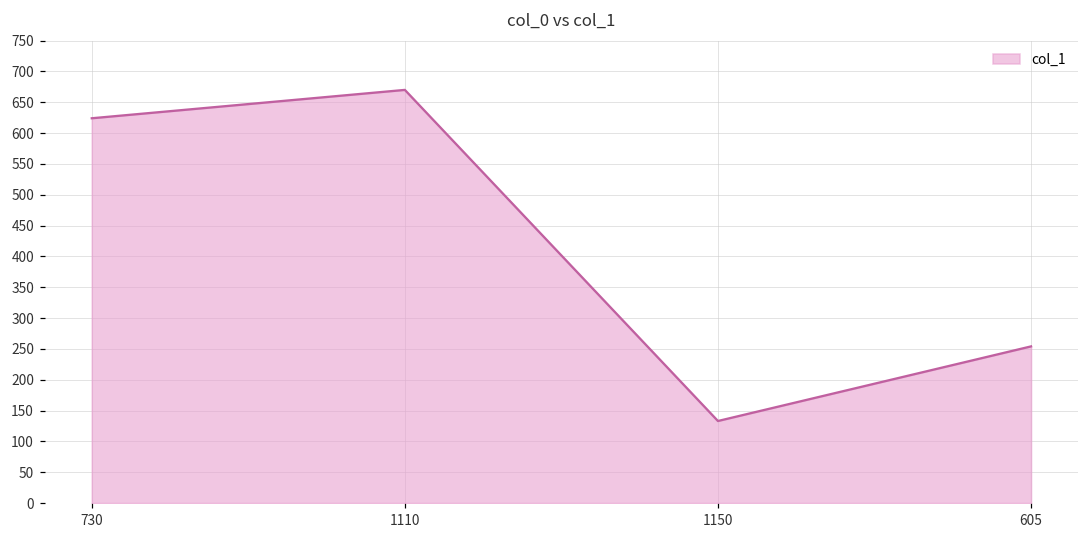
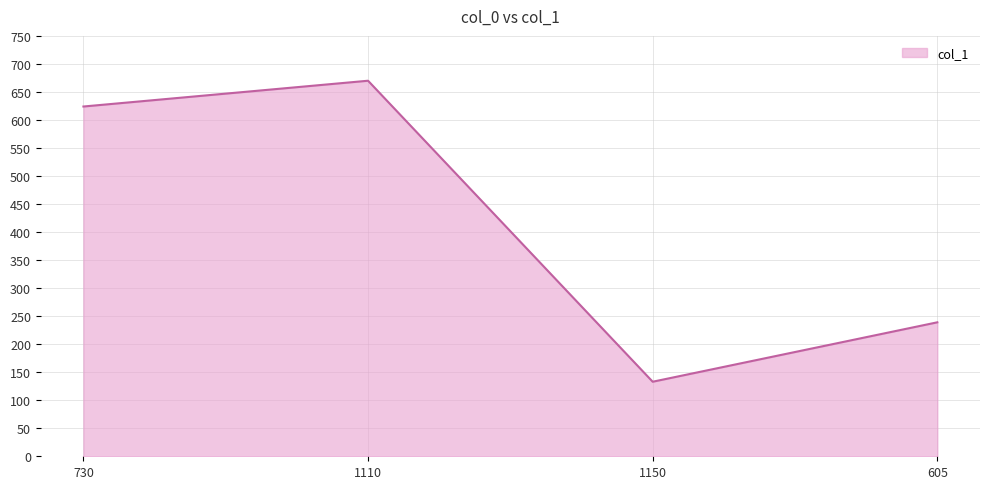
  {
    "730": 620,
    "1110": 670,
    "1150": 130,
-   "605": 250
+   "605": 240
  }
